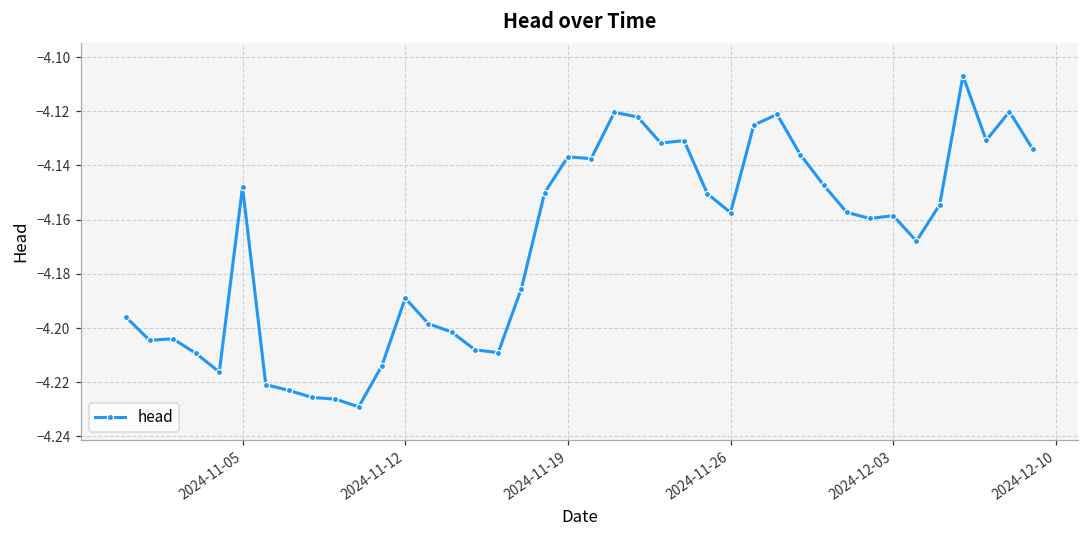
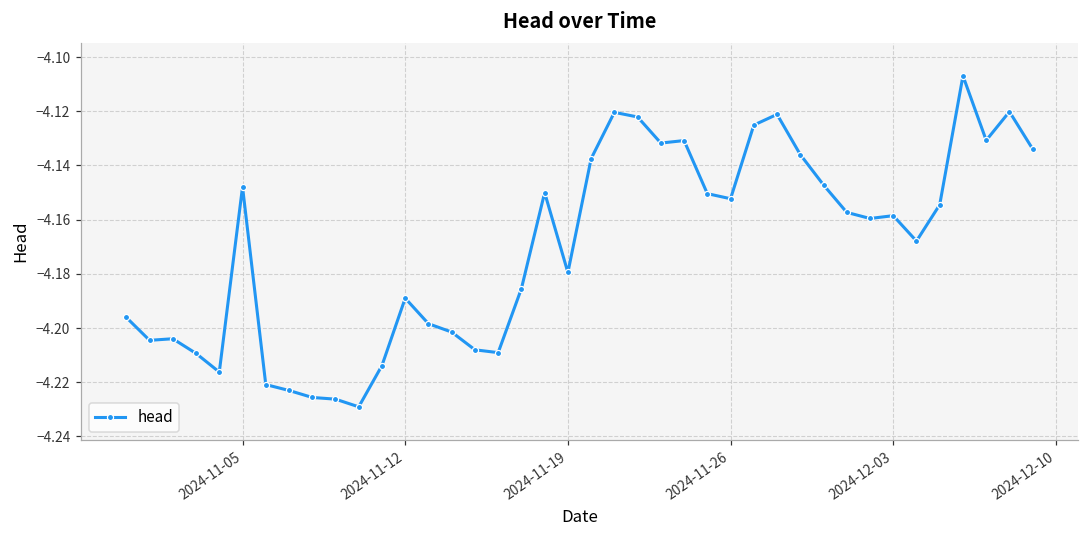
  {
    "2024-11-05": -4.148,
    "2024-11-12": -4.189,
-   "2024-11-19": -4.137,
-   "2024-11-26": -4.157,
+   "2024-11-19": -4.180,
+   "2024-11-26": -4.152,
    "2024-12-03": -4.159
  }
